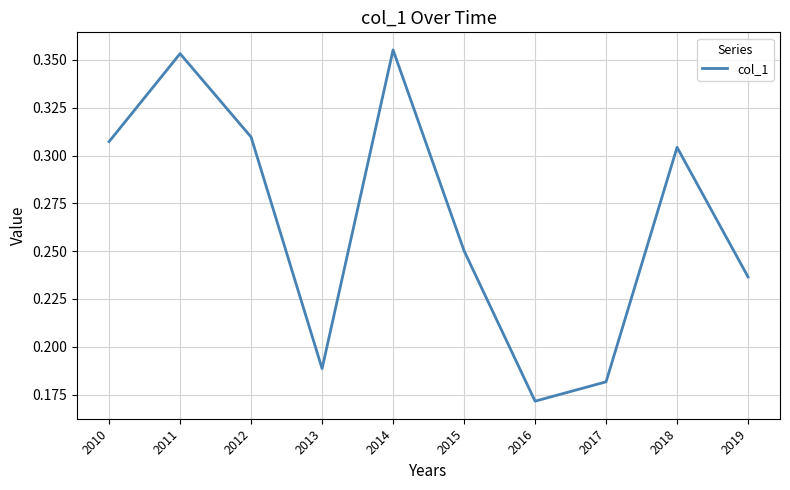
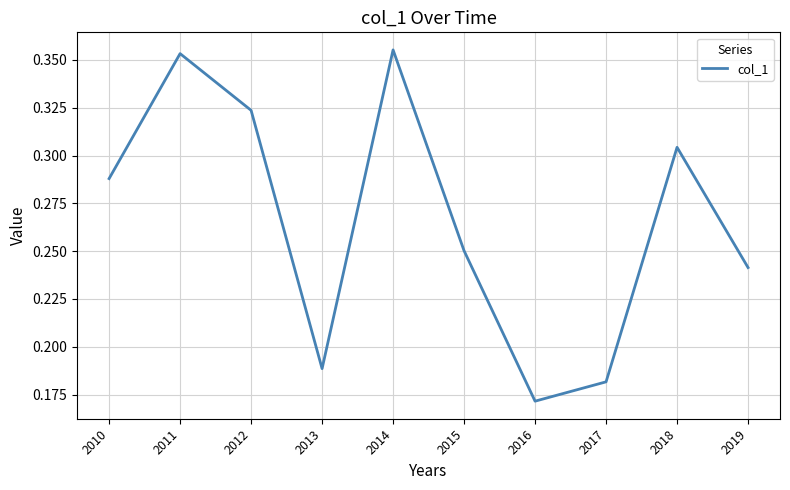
  {
-   "2010": 0.307,
+   "2010": 0.288,
    "2011": 0.353,
-   "2012": 0.310,
+   "2012": 0.324,
    "2013": 0.189,
    "2014": 0.355,
    "2015": 0.250,
    "2016": 0.172,
    "2017": 0.182,
    "2018": 0.304,
-   "2019": 0.237
+   "2019": 0.241
  }
